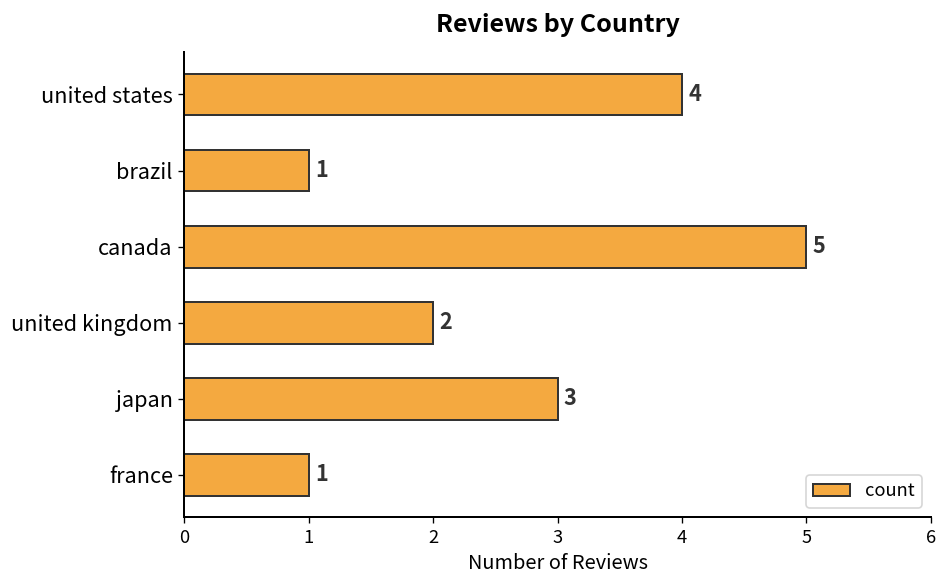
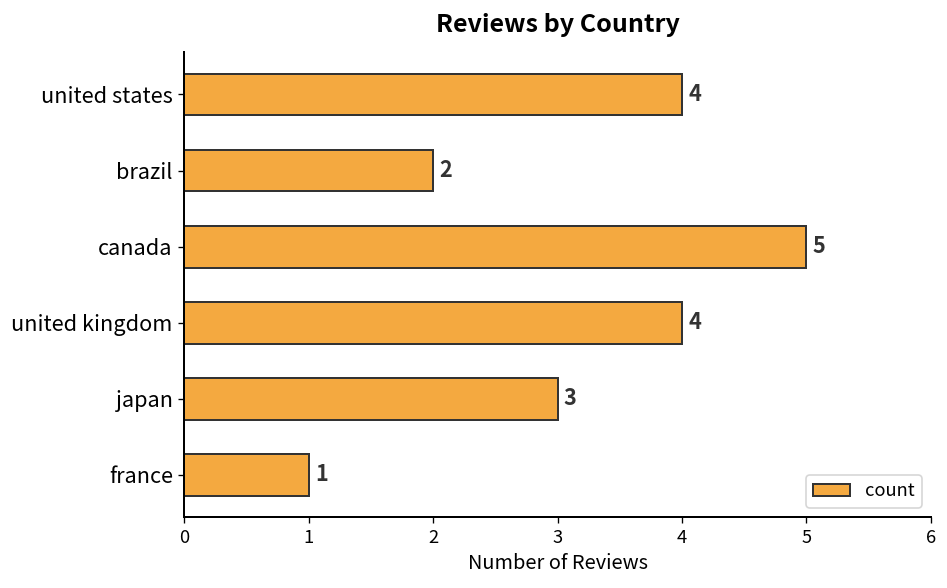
  {
    "united states": 4,
-   "brazil": 1,
+   "brazil": 2,
    "canada": 5,
-   "united kingdom": 2,
+   "united kingdom": 4,
    "japan": 3,
    "france": 1
  }
